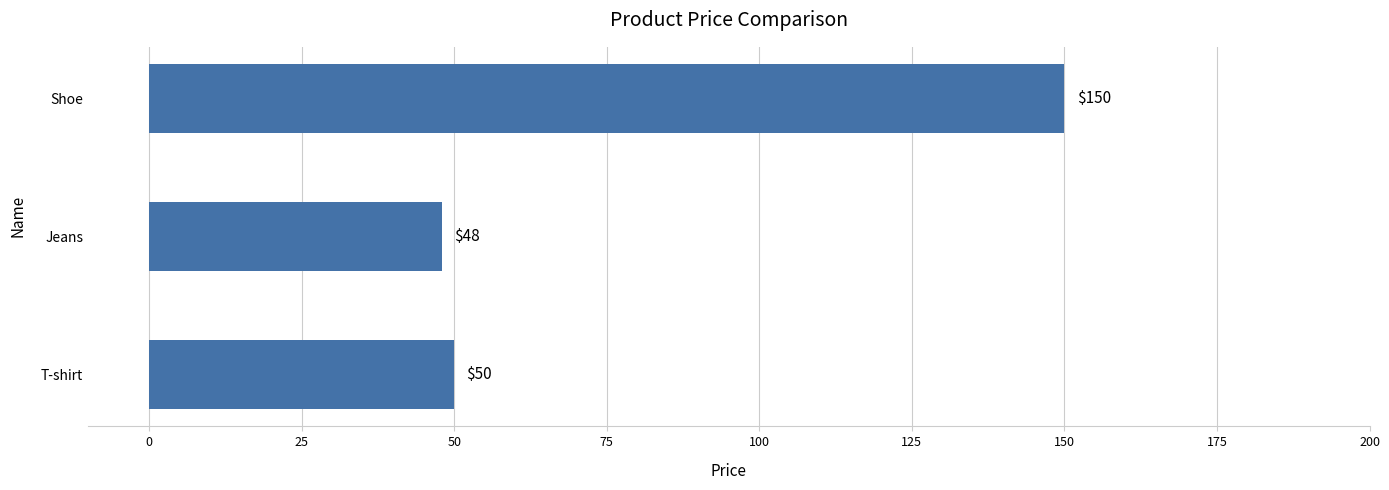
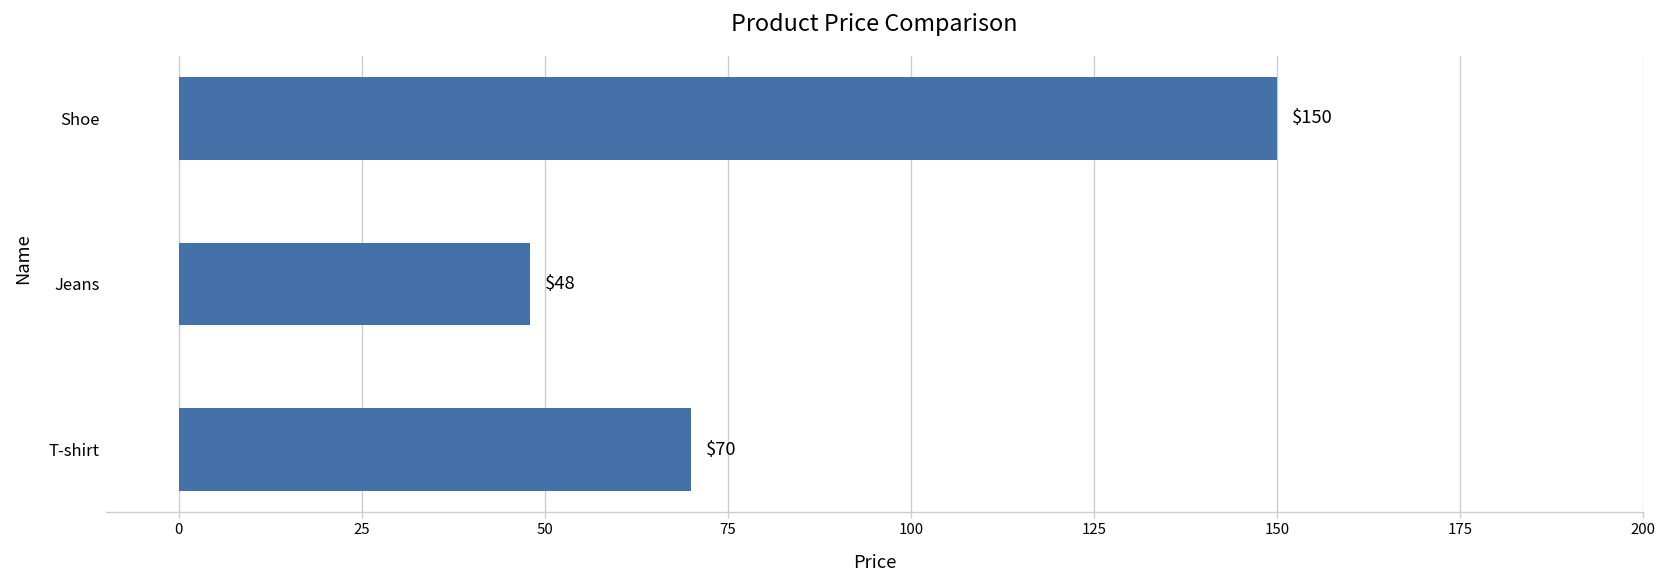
  {
    "Shoe": "$150",
    "Jeans": "$48",
-   "T-shirt": "$50"
+   "T-shirt": "$70"
  }
